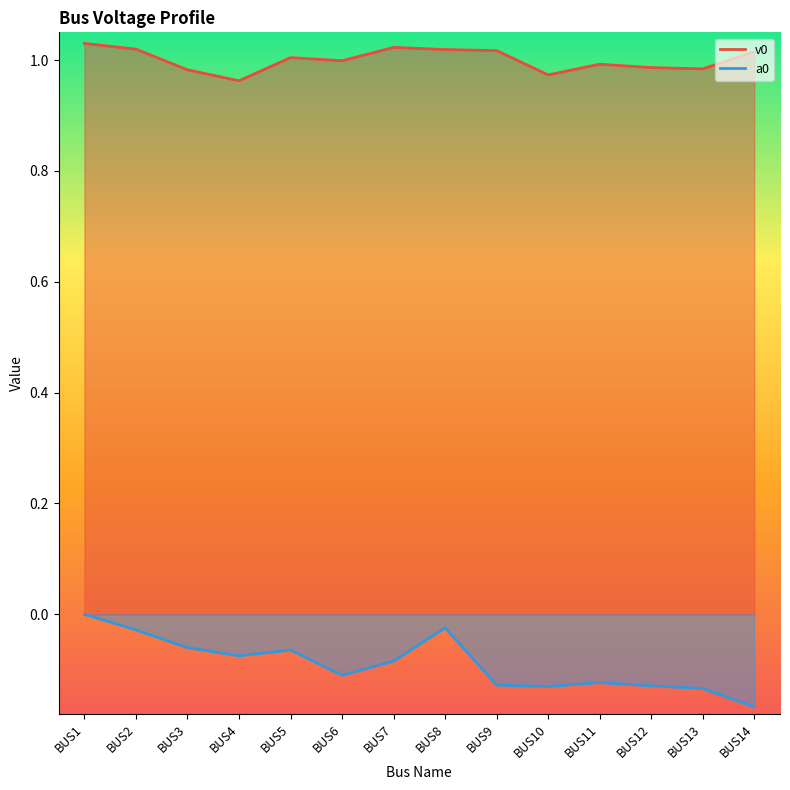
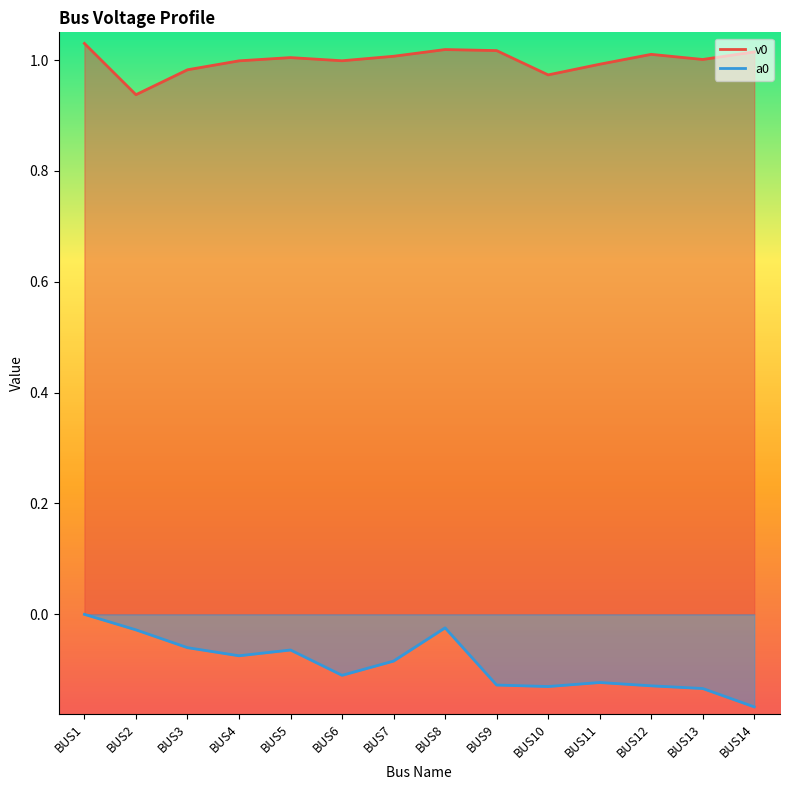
  {
    "v0": {
      "BUS1": 1.03,
-     "BUS2": 1.02,
+     "BUS2": 0.94,
      "BUS3": 0.98,
-     "BUS4": 0.96,
+     "BUS4": 1.00,
      "BUS5": 1.00,
      "BUS6": 1.00,
-     "BUS7": 1.02,
+     "BUS7": 1.01,
      "BUS8": 1.02,
      "BUS9": 1.02,
      "BUS10": 0.97,
      "BUS11": 0.99,
-     "BUS12": 0.99,
-     "BUS13": 0.98
+     "BUS12": 1.01,
+     "BUS13": 1.00
    }
  }
